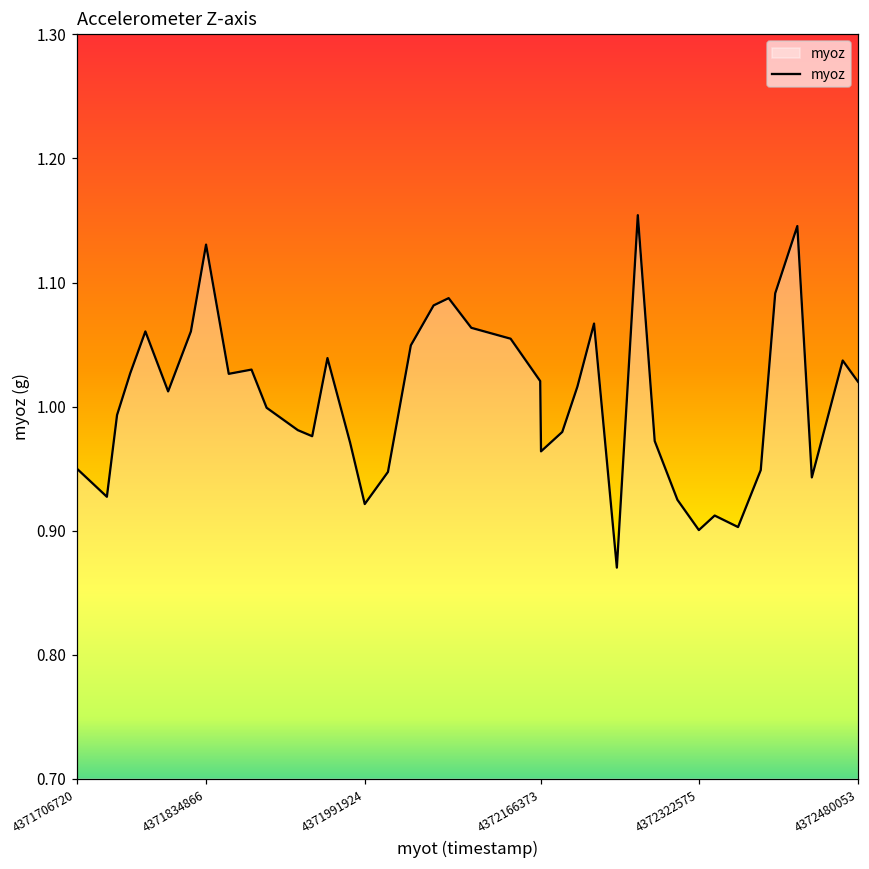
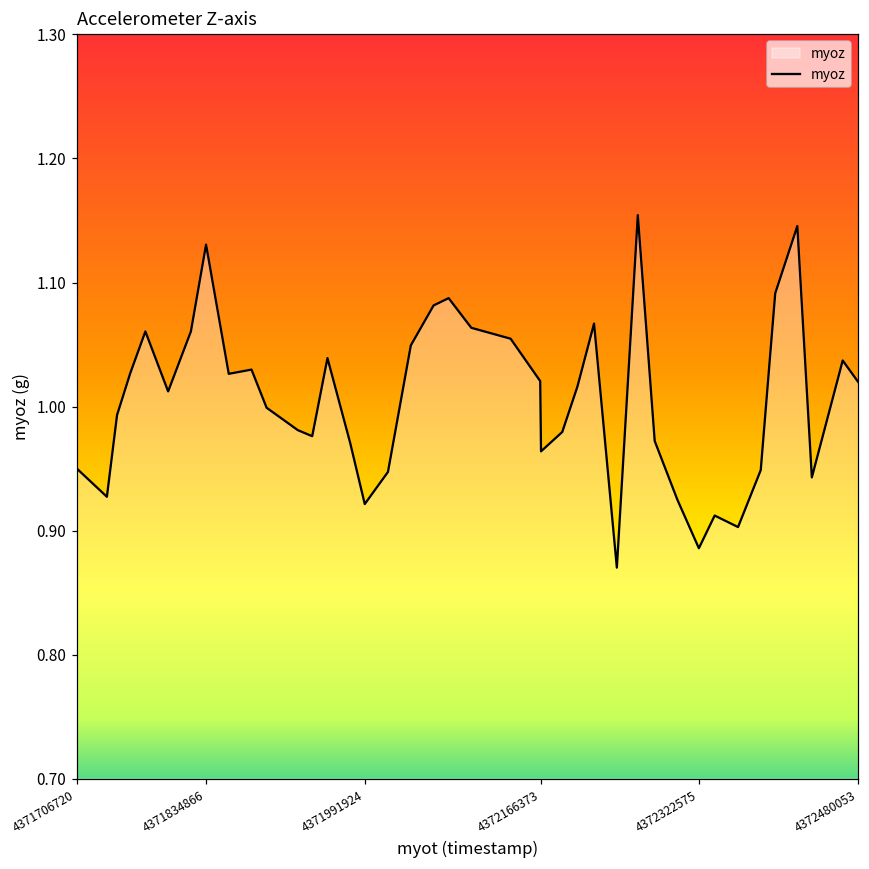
  {
    "4371706720": 0.950,
    "4371834866": 1.131,
    "4371991924": 0.921,
    "4372166373": 0.964,
-   "4372322575": 0.900,
+   "4372322575": 0.886,
    "4372480053": 1.020
  }
